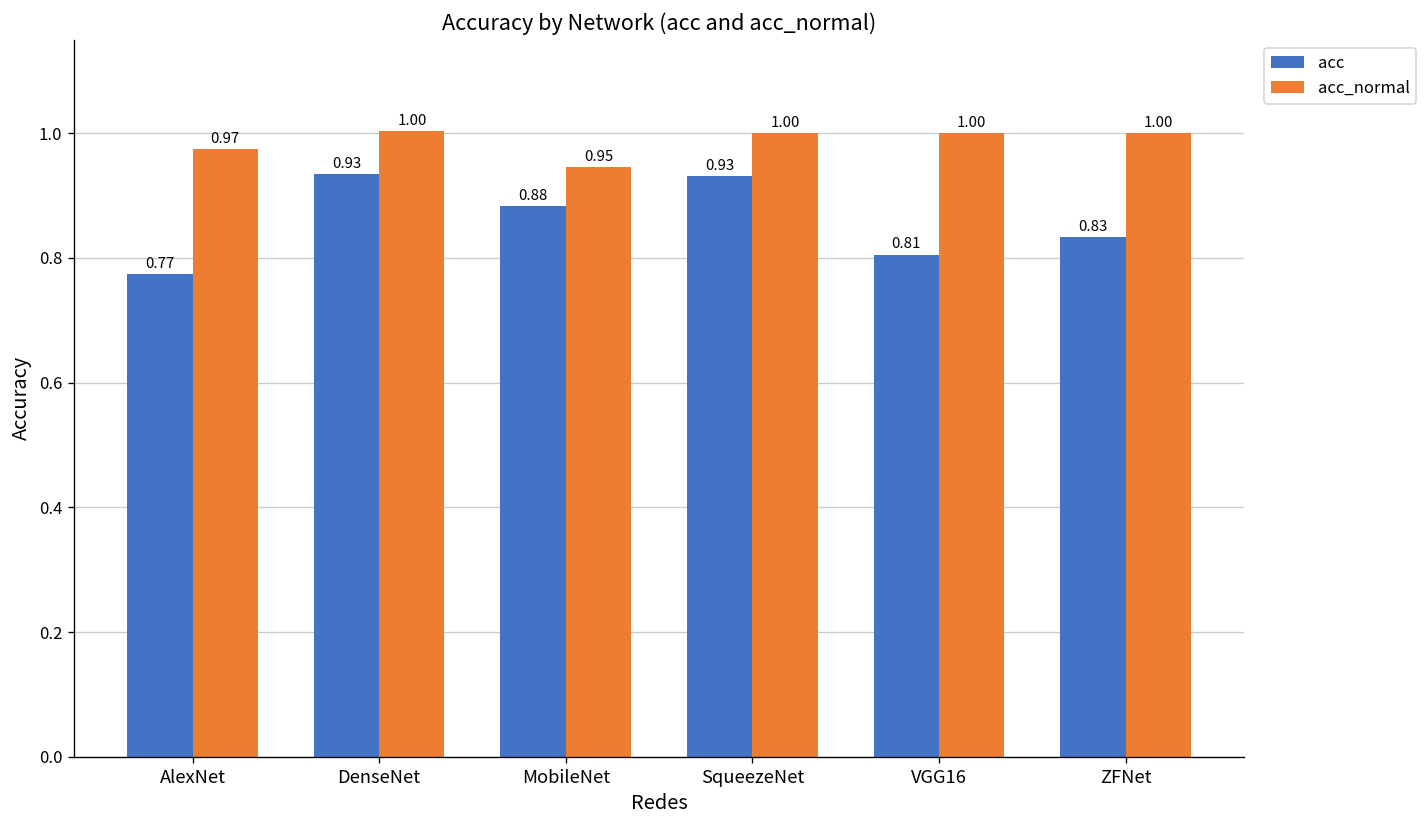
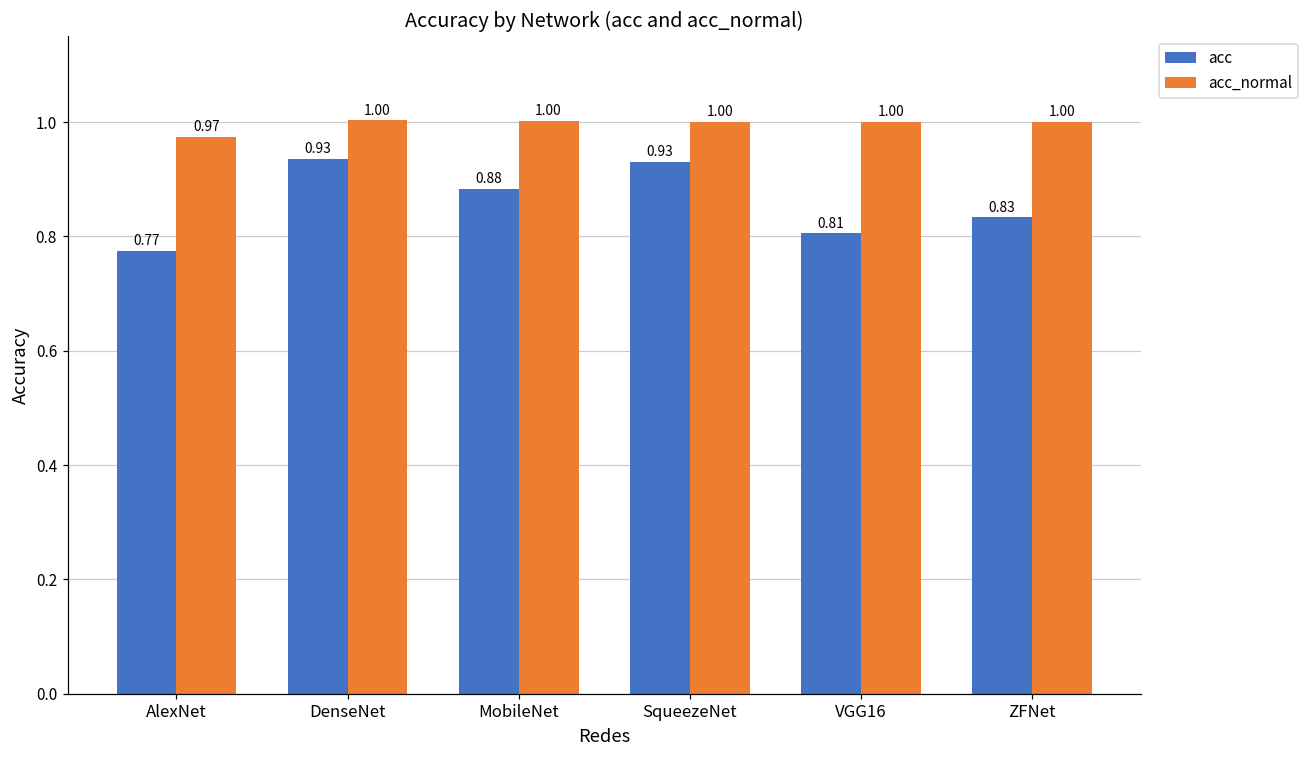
  {
    "acc": {
      "AlexNet": 0.77,
      "DenseNet": 0.93,
      "MobileNet": 0.88,
      "SqueezeNet": 0.93,
      "VGG16": 0.81,
      "ZFNet": 0.83
    },
    "acc_normal": {
      "AlexNet": 0.97,
      "DenseNet": 1.00,
-     "MobileNet": 0.95,
+     "MobileNet": 1.00,
      "SqueezeNet": 1.00,
      "VGG16": 1.00,
      "ZFNet": 1.00
    }
  }
